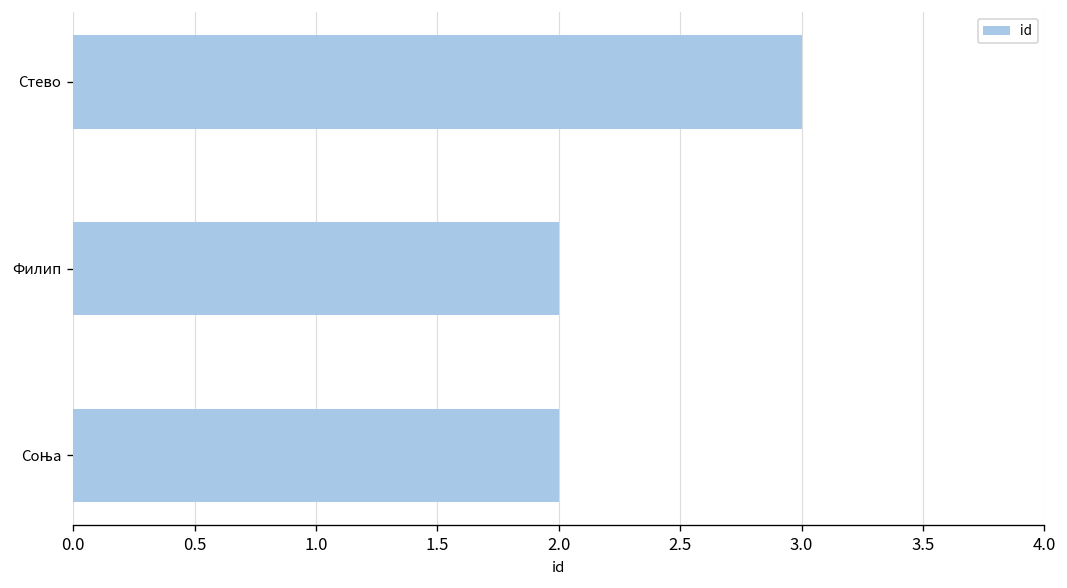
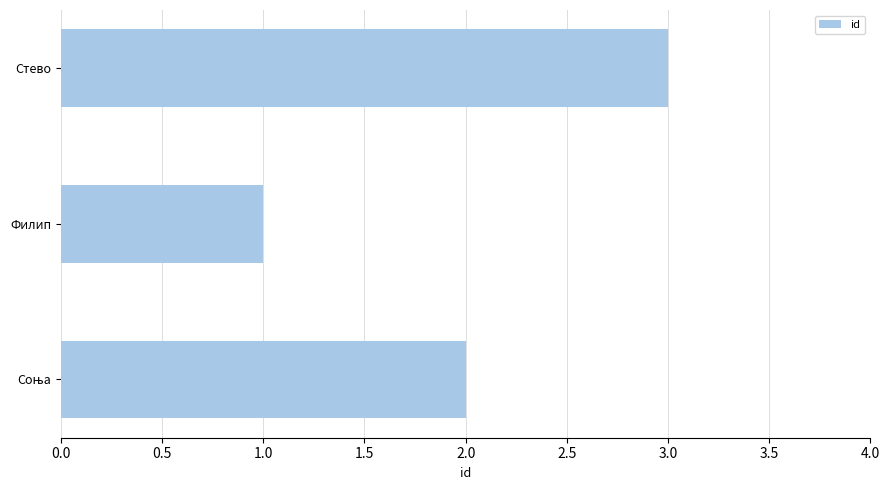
  {
    "Стево": 3,
-   "Филип": 2,
+   "Филип": 1,
    "Соња": 2
  }
